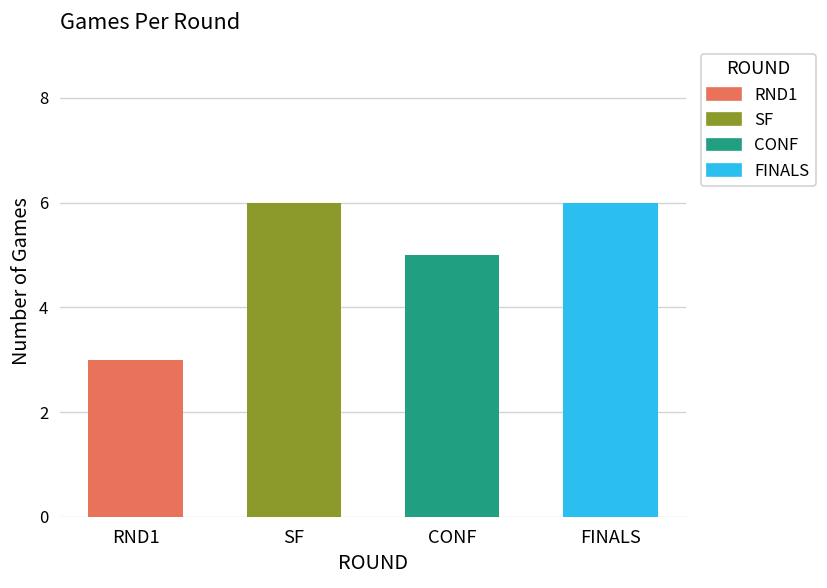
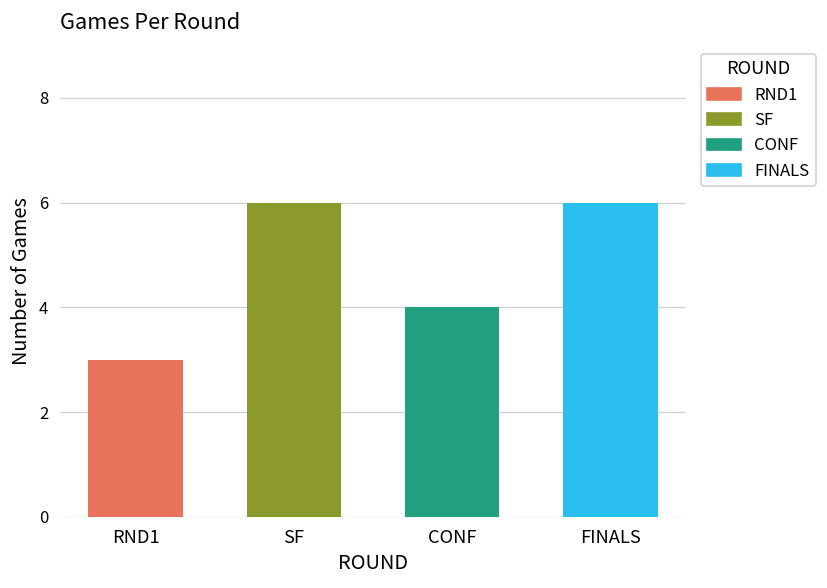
  {
    "RND1": 3,
    "SF": 6,
-   "CONF": 5,
+   "CONF": 4,
    "FINALS": 6
  }
